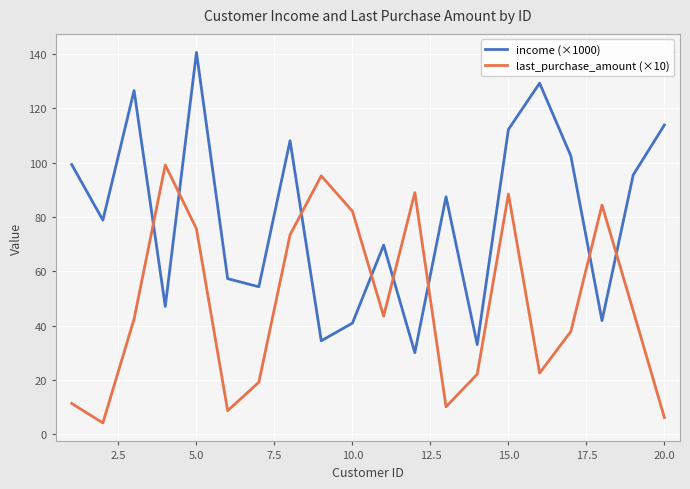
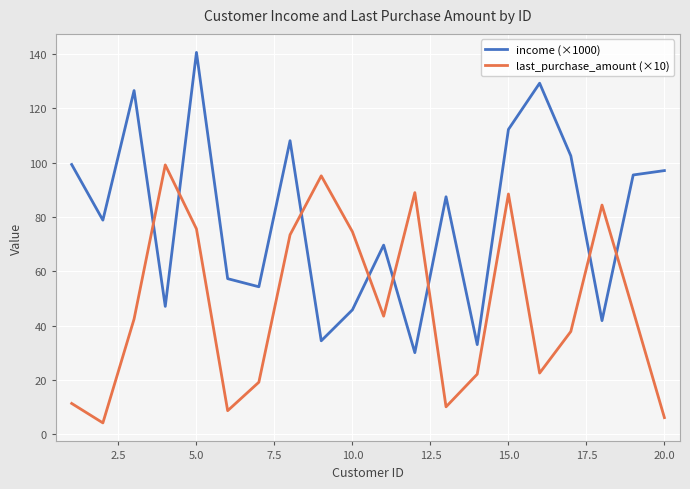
  {
    "income (×1000)": {
      "5.0": 141,
-     "10.0": 41,
+     "10.0": 46,
      "15.0": 112,
-     "20.0": 114
+     "20.0": 97
    },
    "last_purchase_amount (×10)": {
      "5.0": 76,
-     "10.0": 82,
+     "10.0": 75,
      "15.0": 88,
      "20.0": 6
    }
  }
